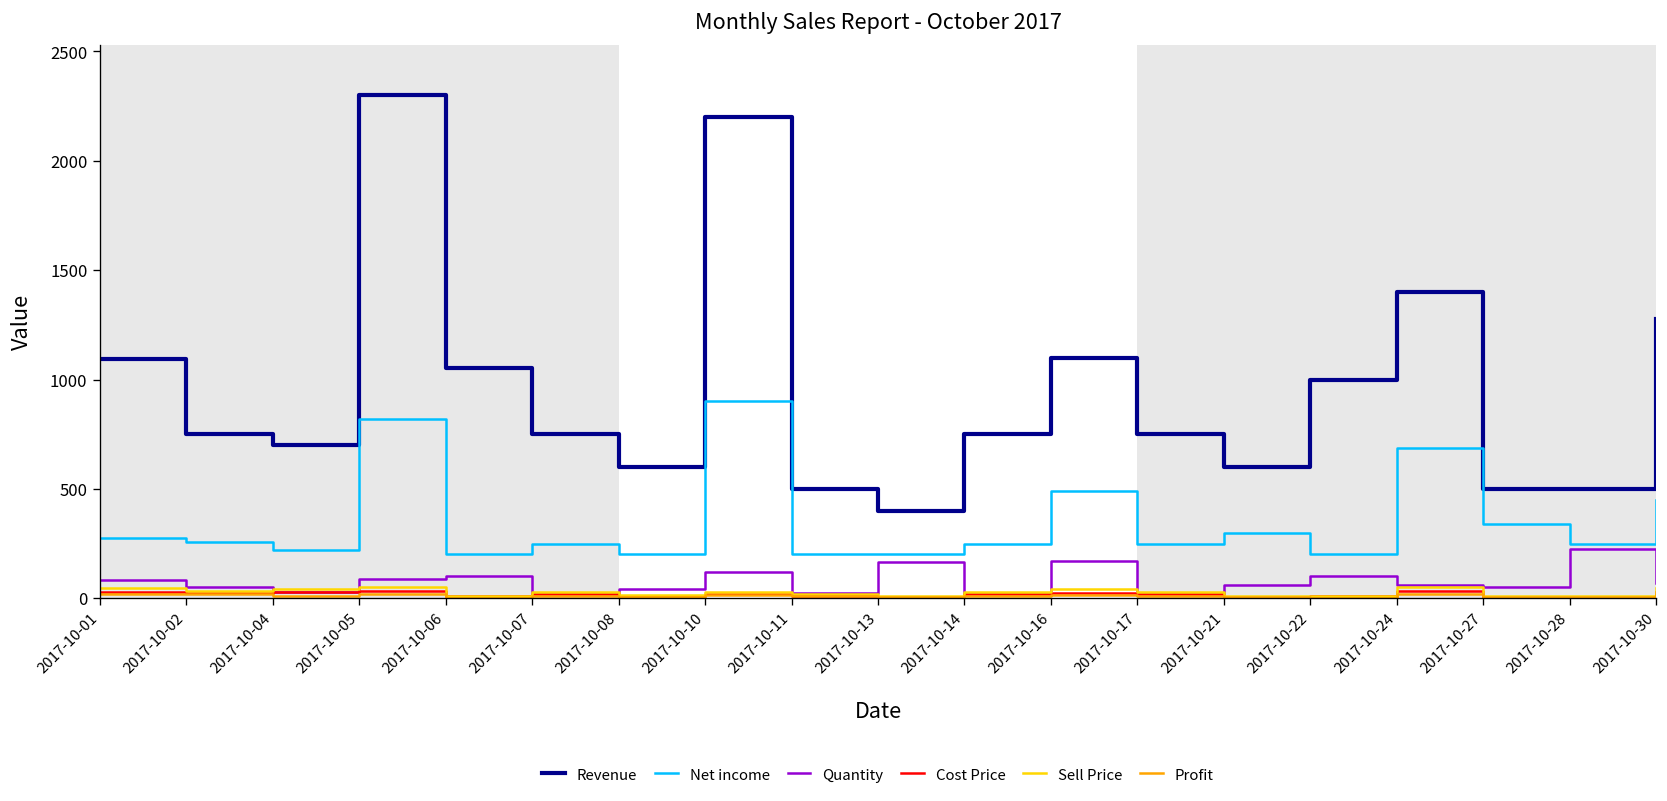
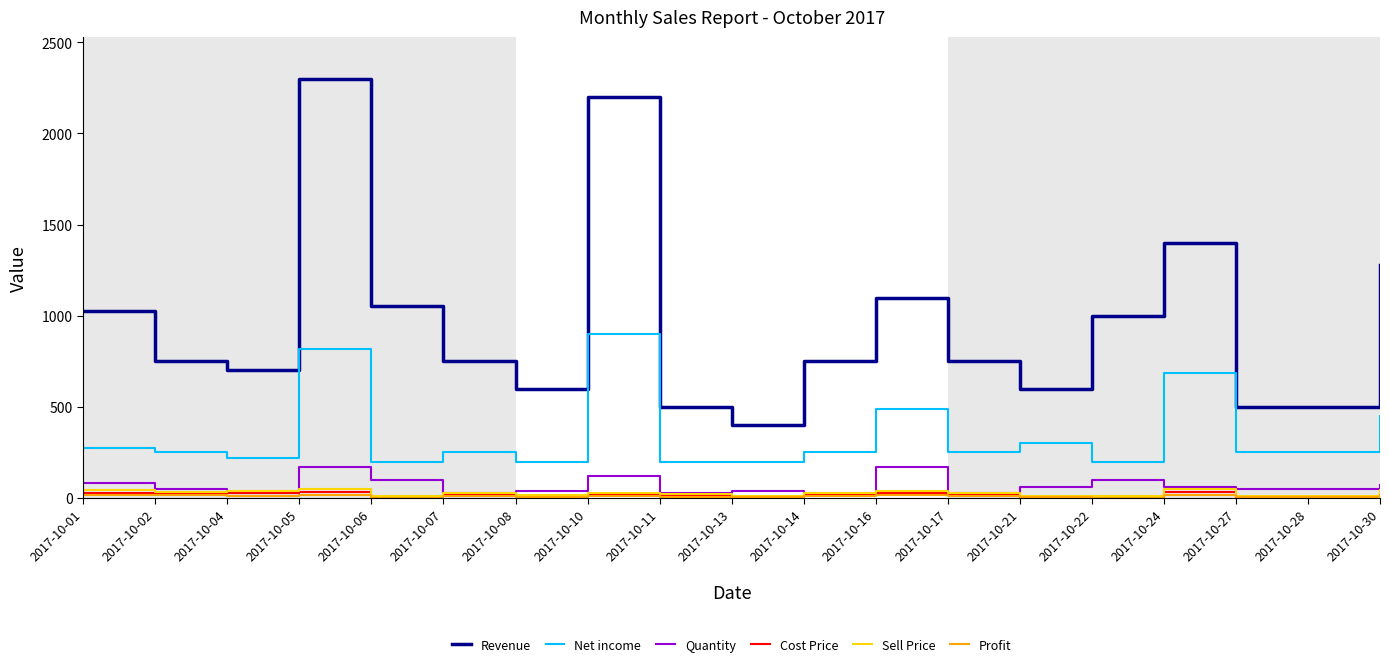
  {
    "Revenue": {
-     "2017-10-01": 1090,
+     "2017-10-01": 1030,
      "2017-10-02": 750,
      "2017-10-04": 700,
      "2017-10-05": 2300,
      "2017-10-06": 1050,
      "2017-10-07": 750,
      "2017-10-08": 600,
      "2017-10-10": 2200,
      "2017-10-11": 500,
      "2017-10-13": 400,
      "2017-10-14": 750,
      "2017-10-16": 1100,
      "2017-10-17": 750,
      "2017-10-21": 600,
      "2017-10-22": 1000,
      "2017-10-24": 1400,
      "2017-10-27": 500,
      "2017-10-28": 500,
      "2017-10-30": 1280
    },
    "Net income": {
      "2017-10-01": 280,
      "2017-10-02": 260,
      "2017-10-04": 220,
      "2017-10-05": 820,
      "2017-10-06": 200,
      "2017-10-07": 250,
      "2017-10-08": 200,
      "2017-10-10": 900,
      "2017-10-11": 200,
      "2017-10-13": 200,
      "2017-10-14": 250,
      "2017-10-16": 490,
      "2017-10-17": 250,
      "2017-10-21": 300,
      "2017-10-22": 200,
      "2017-10-24": 690,
-     "2017-10-27": 340,
+     "2017-10-27": 250,
      "2017-10-28": 250,
      "2017-10-30": 450
    },
    "Quantity": {
      "2017-10-01": 90,
      "2017-10-02": 50,
-     "2017-10-05": 90,
+     "2017-10-05": 170,
      "2017-10-06": 100,
      "2017-10-08": 40,
      "2017-10-10": 120,
-     "2017-10-13": 160,
+     "2017-10-13": 40,
      "2017-10-16": 170,
      "2017-10-21": 60,
      "2017-10-22": 100,
      "2017-10-27": 50,
-     "2017-10-28": 220,
+     "2017-10-28": 50,
      "2017-10-30": 70
    },
    "Cost Price": {
      "2017-10-30": 30
    }
  }
